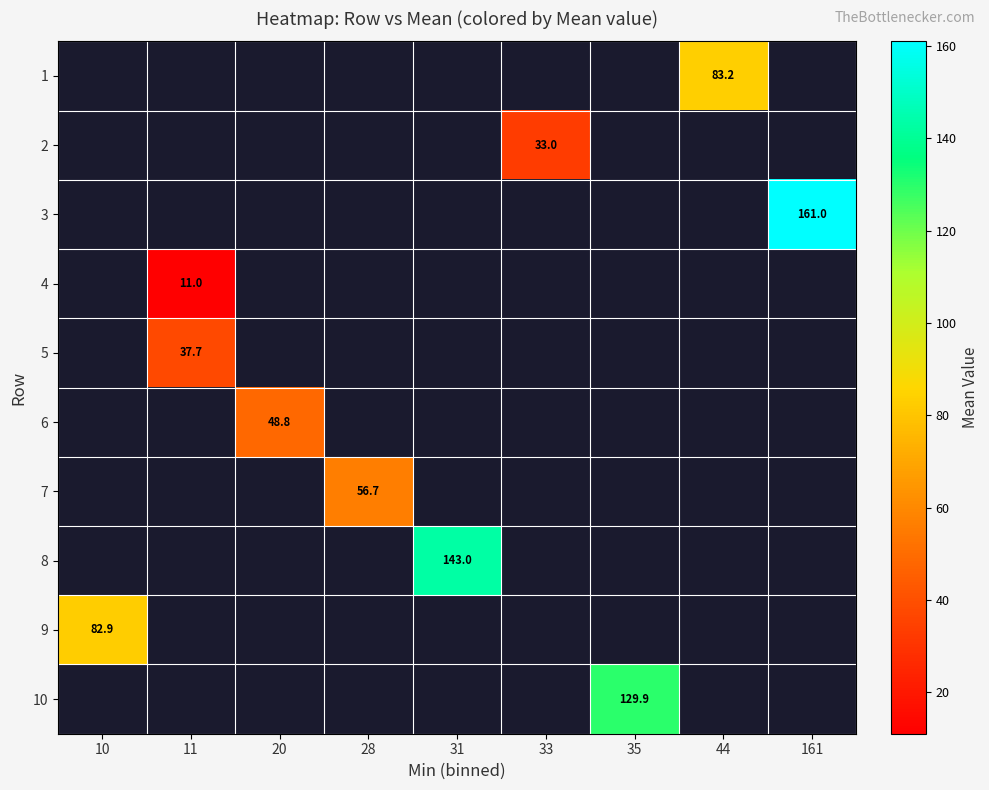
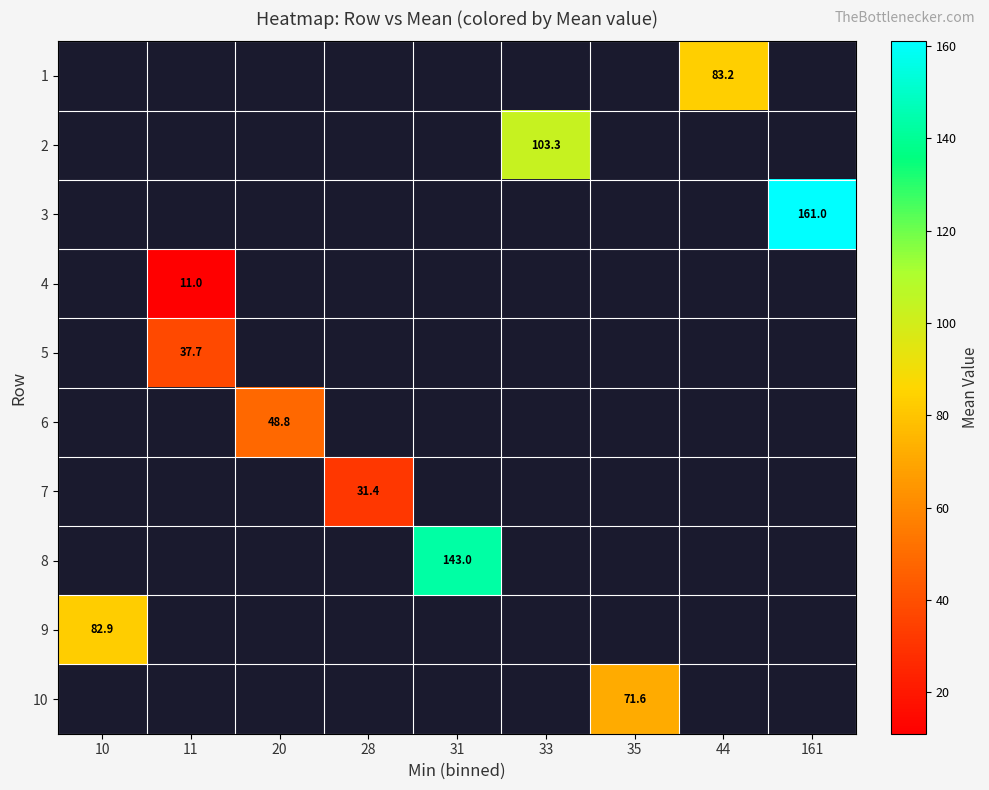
  {
    "1": {
      "44": 83.2
    },
    "2": {
-     "33": 33.0
+     "33": 103.3
    },
    "3": {
      "161": 161.0
    },
    "4": {
      "11": 11.0
    },
    "5": {
      "11": 37.7
    },
    "6": {
      "20": 48.8
    },
    "7": {
-     "28": 56.7
+     "28": 31.4
    },
    "8": {
      "31": 143.0
    },
    "9": {
      "10": 82.9
    },
    "10": {
-     "35": 129.9
+     "35": 71.6
    }
  }
